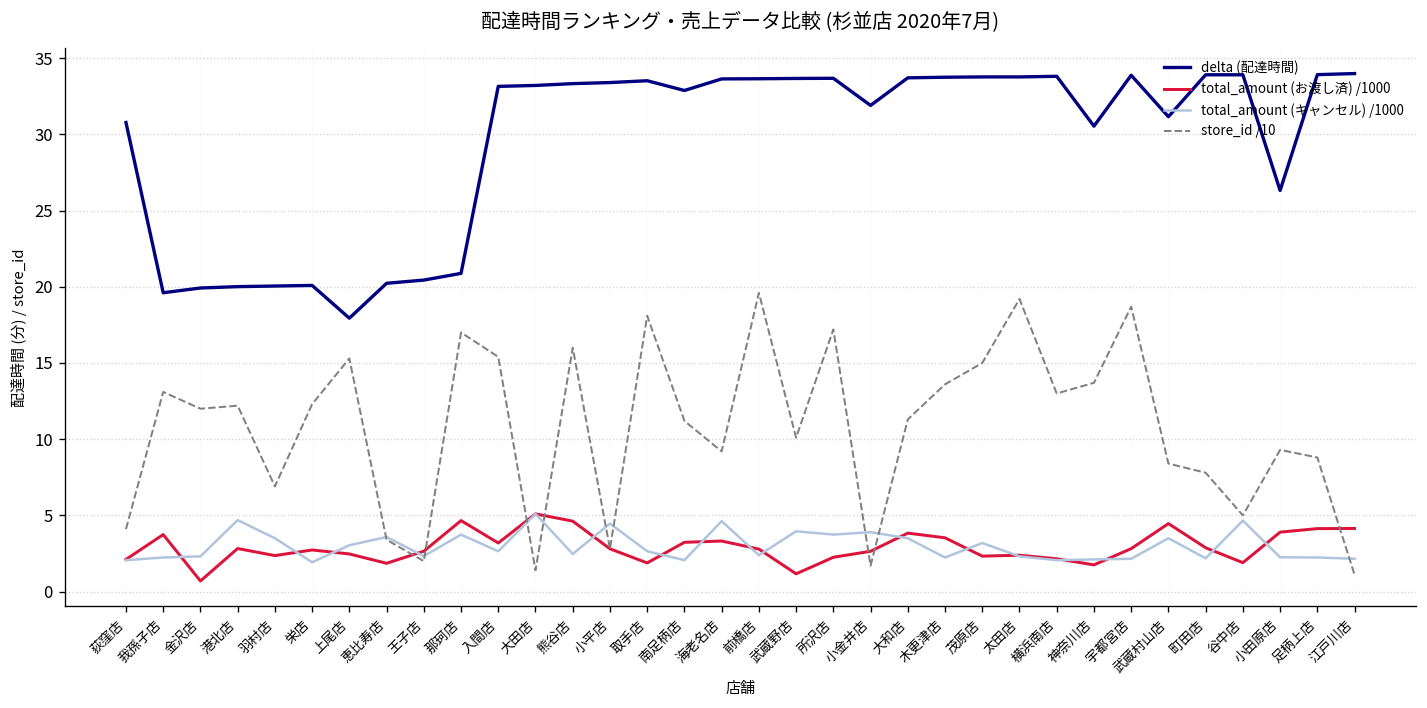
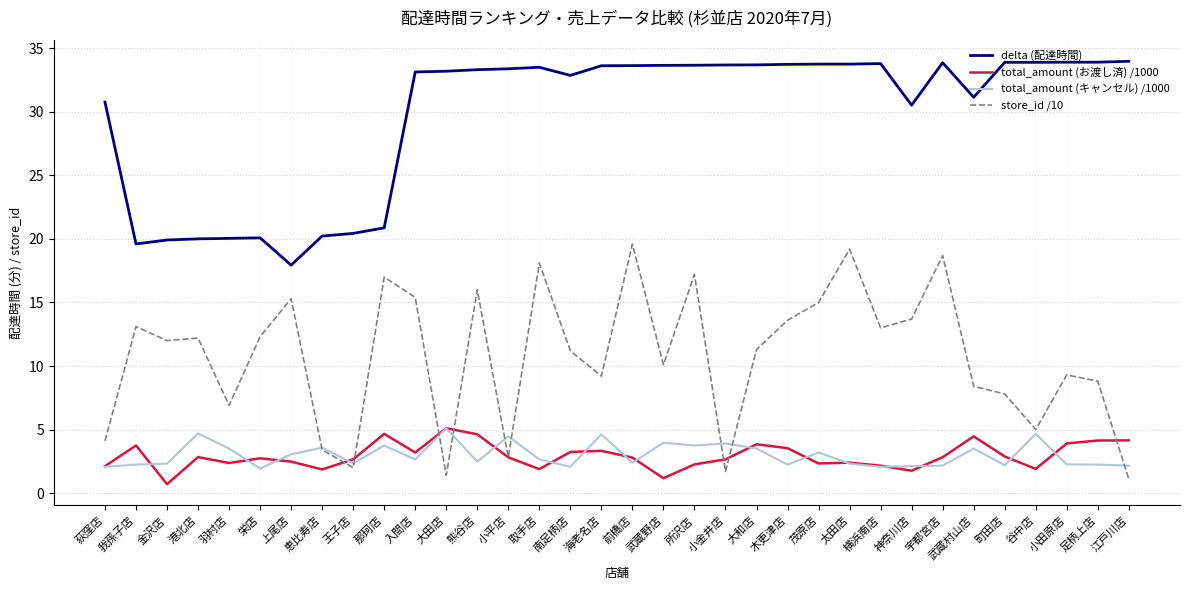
  {
    "delta (配達時間)": {
      "荻窪店": 30.8,
      "我孫子店": 19.6,
      "金沢店": 19.9,
      "港北店": 20.0,
      "羽村店": 20.1,
      "栄店": 20.1,
      "上尾店": 17.9,
      "恵比寿店": 20.2,
      "王子店": 20.4,
      "那珂店": 20.9,
      "入間店": 33.2,
      "大田店": 33.2,
      "熊谷店": 33.3,
      "小平店": 33.4,
      "取手店": 33.5,
      "南足柄店": 32.9,
      "海老名店": 33.6,
      "前橋店": 33.7,
      "武蔵野店": 33.7,
      "所沢店": 33.7,
-     "小金井店": 31.9,
+     "小金井店": 33.7,
      "大和店": 33.7,
      "木更津店": 33.8,
      "茂原店": 33.8,
      "太田店": 33.8,
      "横浜南店": 33.8,
      "神奈川店": 30.5,
      "宇都宮店": 33.9,
      "武蔵村山店": 31.2,
      "町田店": 33.9,
      "谷中店": 33.9,
-     "小田原店": 26.3,
+     "小田原店": 33.9,
      "足柄上店": 33.9,
      "江戸川店": 34.0
    },
    "total_amount (お渡し済) /1000": {
      "我孫子店": 3.7,
      "金沢店": 0.7,
      "港北店": 2.8,
      "羽村店": 2.4,
      "栄店": 2.7,
      "上尾店": 2.5,
      "恵比寿店": 1.9,
      "王子店": 2.7,
      "那珂店": 4.7,
      "入間店": 3.2,
      "熊谷店": 4.6,
      "取手店": 1.9,
      "南足柄店": 3.2,
      "海老名店": 3.3,
      "前橋店": 2.8,
      "武蔵野店": 1.2,
      "所沢店": 2.3,
      "小金井店": 2.6,
      "大和店": 3.8,
      "木更津店": 3.5,
      "茂原店": 2.3,
      "神奈川店": 1.8,
      "宇都宮店": 2.8,
      "武蔵村山店": 4.5,
      "町田店": 2.9,
      "谷中店": 1.9,
      "小田原店": 3.9,
      "足柄上店": 4.1,
      "江戸川店": 4.1
    },
    "total_amount (キャンセル) /1000": {
      "我孫子店": 2.2,
      "金沢店": 2.3,
      "港北店": 4.7,
      "羽村店": 3.5,
      "栄店": 1.9,
      "上尾店": 3.0,
      "王子店": 2.3,
      "那珂店": 3.7,
      "入間店": 2.6,
      "熊谷店": 2.5,
      "小平店": 4.5,
      "取手店": 2.7,
      "南足柄店": 2.1,
      "海老名店": 4.6,
      "前橋店": 2.4,
      "武蔵野店": 4.0,
      "所沢店": 3.7,
      "小金井店": 3.9,
      "大和店": 3.5,
      "木更津店": 2.2,
      "茂原店": 3.2,
      "神奈川店": 2.1,
      "宇都宮店": 2.2,
      "武蔵村山店": 3.5,
      "町田店": 2.2,
      "谷中店": 4.7,
      "小田原店": 2.3,
      "足柄上店": 2.2,
      "江戸川店": 2.2
    },
    "store_id /10": {
      "荻窪店": 4.1,
      "我孫子店": 13.1,
      "金沢店": 12.0,
      "港北店": 12.2,
      "羽村店": 6.9,
      "栄店": 12.3,
      "上尾店": 15.3,
      "王子店": 2.0,
      "那珂店": 17.0,
      "入間店": 15.4,
      "大田店": 1.4,
      "熊谷店": 16.0,
      "取手店": 18.1,
      "南足柄店": 11.2,
      "海老名店": 9.2,
      "前橋店": 19.6,
      "武蔵野店": 10.1,
      "所沢店": 17.2,
      "小金井店": 1.7,
      "大和店": 11.3,
      "木更津店": 13.6,
      "茂原店": 15.0,
      "太田店": 19.2,
      "横浜南店": 13.0,
      "神奈川店": 13.7,
      "宇都宮店": 18.7,
      "武蔵村山店": 8.4,
      "町田店": 7.8,
      "谷中店": 5.0,
      "小田原店": 9.3,
      "足柄上店": 8.8,
      "江戸川店": 1.1
    }
  }
